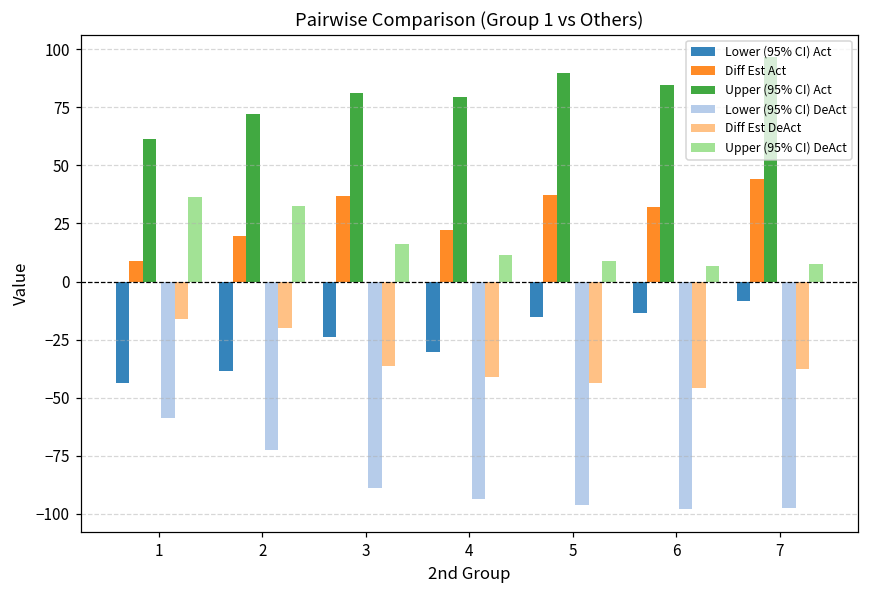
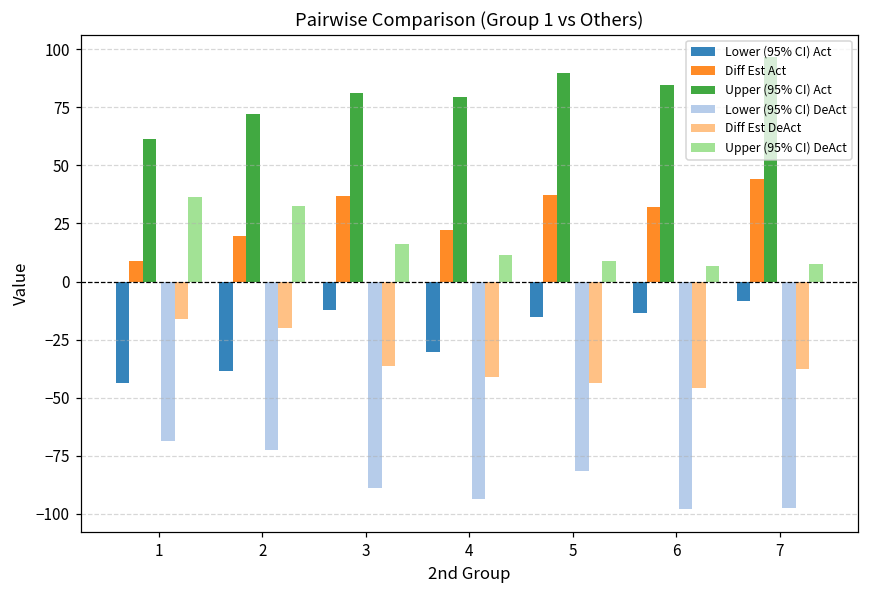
  {
    "Lower (95% CI) Act": {
      "1": -43,
      "2": -39,
-     "3": -24,
+     "3": -12,
      "4": -30,
      "5": -15,
      "6": -14,
      "7": -8
    },
    "Diff Est Act": {
      "1": 9,
      "2": 20,
      "3": 37,
      "4": 22,
      "5": 37,
      "6": 32,
      "7": 44
    },
    "Upper (95% CI) Act": {
      "1": 61,
      "2": 72,
      "3": 81,
      "4": 79,
      "5": 90,
      "6": 85
    },
    "Lower (95% CI) DeAct": {
-     "1": -59,
+     "1": -69,
      "2": -73,
      "3": -89,
      "4": -94,
-     "5": -96,
+     "5": -82,
      "6": -98,
      "7": -97
    },
    "Diff Est DeAct": {
      "1": -16,
      "2": -20,
      "3": -36,
      "4": -41,
      "5": -44,
      "6": -46,
      "7": -38
    },
    "Upper (95% CI) DeAct": {
      "1": 36,
      "2": 32,
      "3": 16,
      "4": 11,
      "5": 9,
      "6": 7,
      "7": 8
    }
  }
